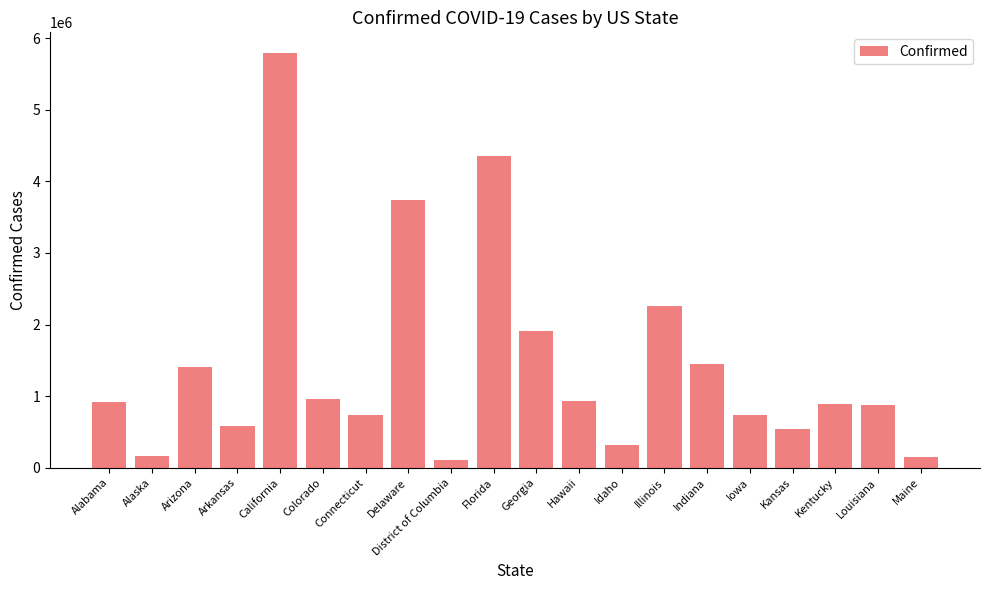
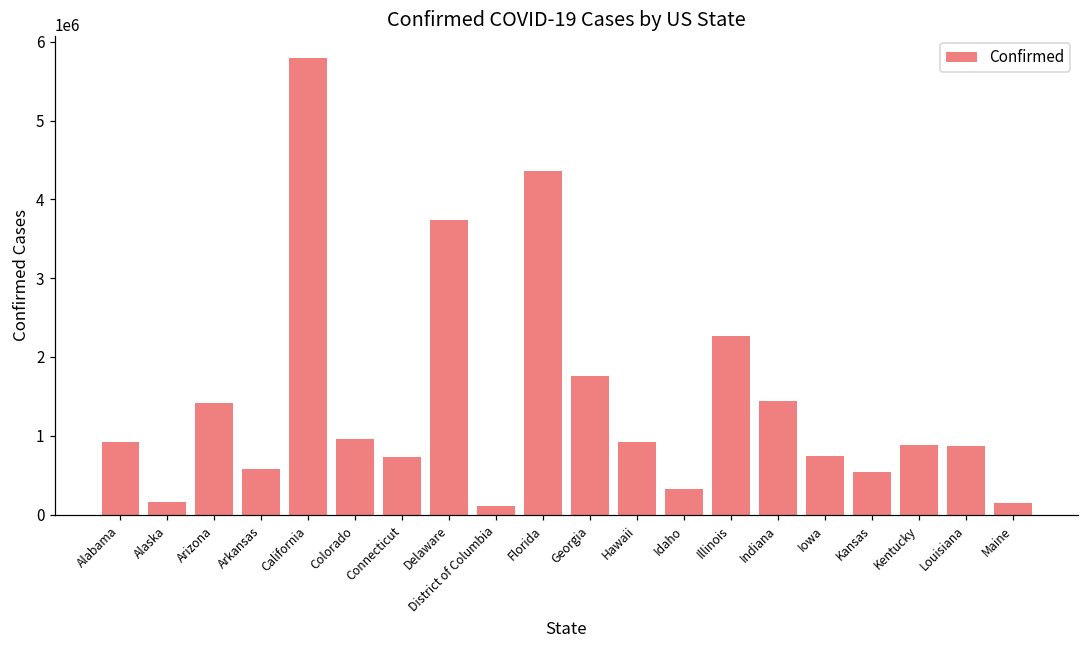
  {
    "Alabama": 900000,
    "Alaska": 200000,
    "Arizona": 1400000,
    "Arkansas": 600000,
    "California": 5800000,
    "Colorado": 1000000,
    "Connecticut": 700000,
    "Delaware": 3700000,
    "District of Columbia": 100000,
    "Florida": 4400000,
-   "Georgia": 1900000,
+   "Georgia": 1800000,
    "Hawaii": 900000,
    "Idaho": 300000,
    "Illinois": 2300000,
    "Indiana": 1400000,
    "Iowa": 700000,
    "Kansas": 500000,
    "Kentucky": 900000,
    "Louisiana": 900000,
    "Maine": 100000
  }
